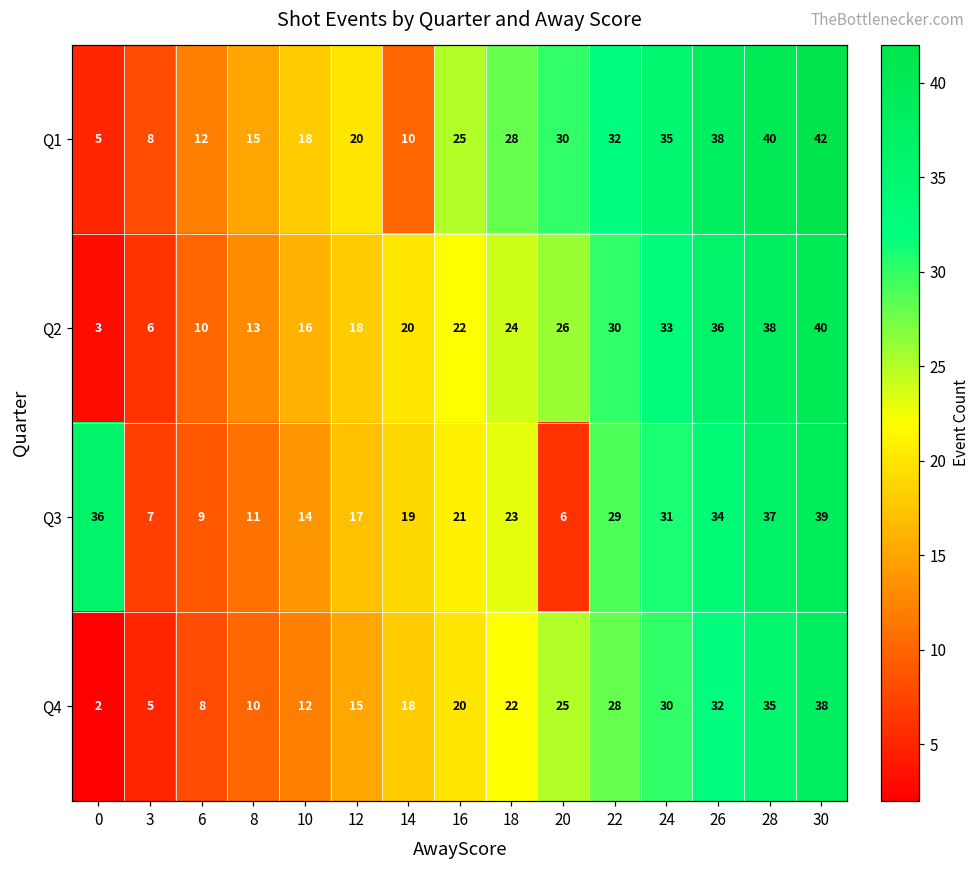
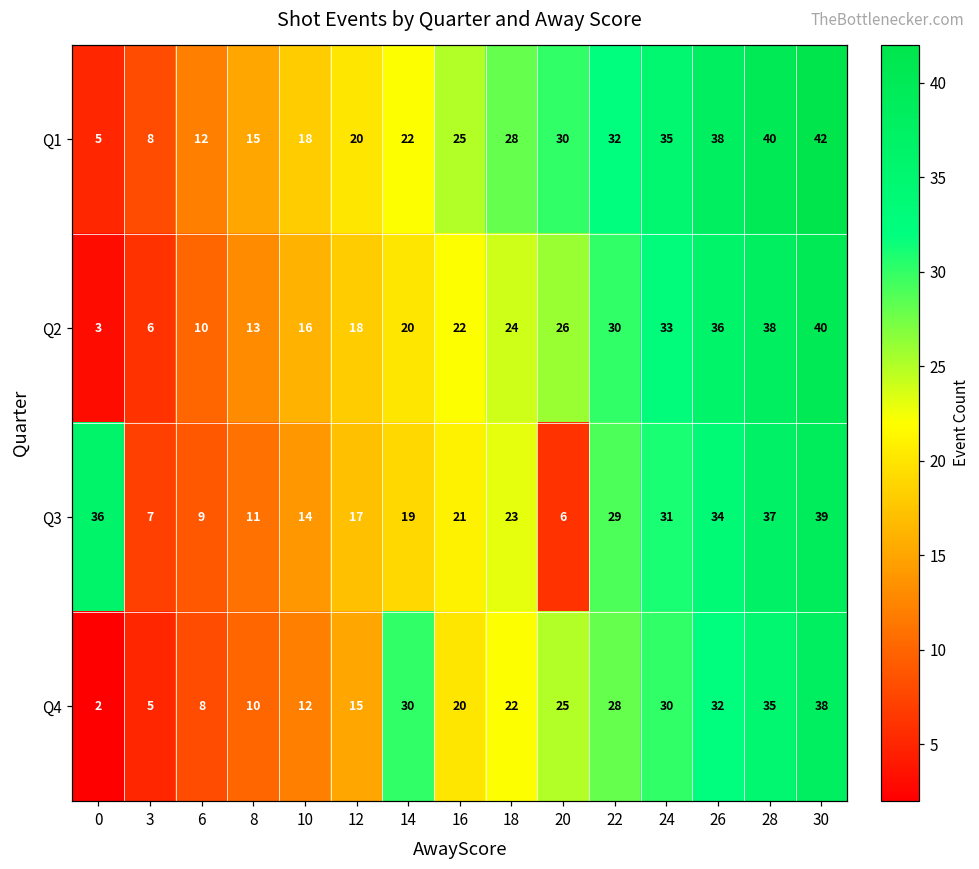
  {
    "Q1": {
      "0": 5,
      "3": 8,
      "6": 12,
      "8": 15,
      "10": 18,
      "12": 20,
-     "14": 10,
+     "14": 22,
      "16": 25,
      "18": 28,
      "20": 30,
      "22": 32,
      "24": 35,
      "26": 38,
      "28": 40,
      "30": 42
    },
    "Q2": {
      "0": 3,
      "3": 6,
      "6": 10,
      "8": 13,
      "10": 16,
      "12": 18,
      "14": 20,
      "16": 22,
      "18": 24,
      "20": 26,
      "22": 30,
      "24": 33,
      "26": 36,
      "28": 38,
      "30": 40
    },
    "Q3": {
      "0": 36,
      "3": 7,
      "6": 9,
      "8": 11,
      "10": 14,
      "12": 17,
      "14": 19,
      "16": 21,
      "18": 23,
      "20": 6,
      "22": 29,
      "24": 31,
      "26": 34,
      "28": 37,
      "30": 39
    },
    "Q4": {
      "0": 2,
      "3": 5,
      "6": 8,
      "8": 10,
      "10": 12,
      "12": 15,
-     "14": 18,
+     "14": 30,
      "16": 20,
      "18": 22,
      "20": 25,
      "22": 28,
      "24": 30,
      "26": 32,
      "28": 35,
      "30": 38
    }
  }
